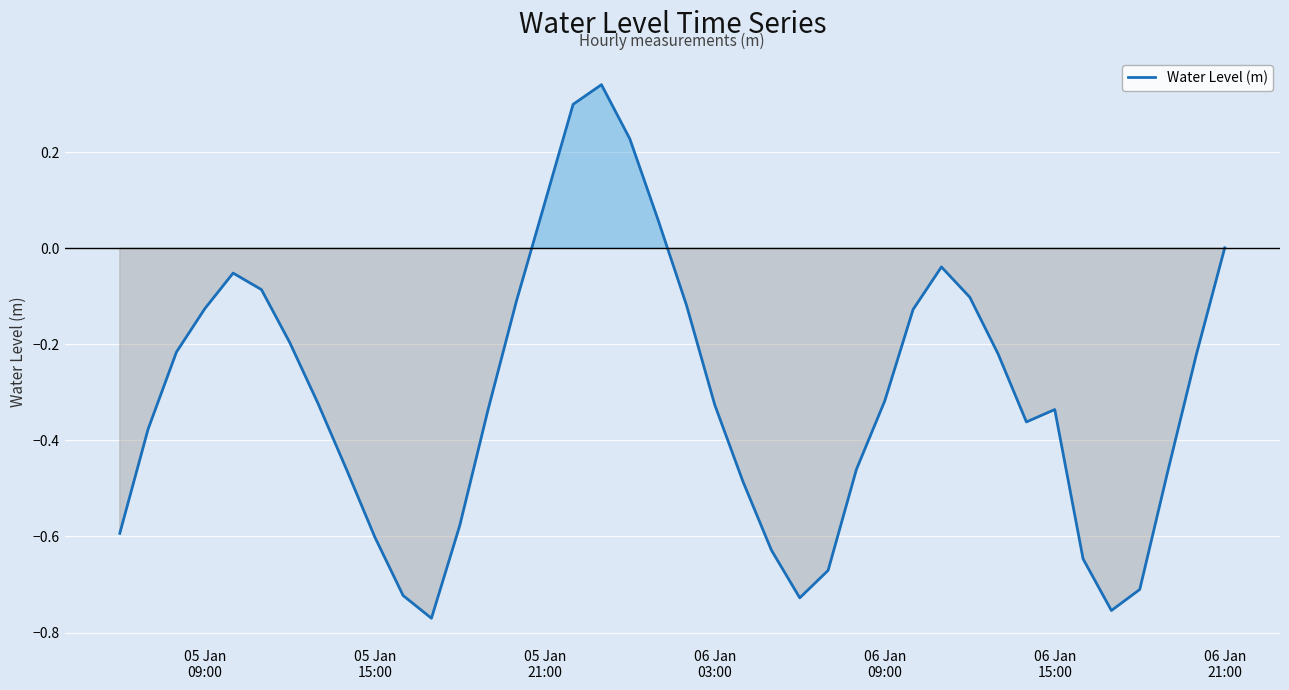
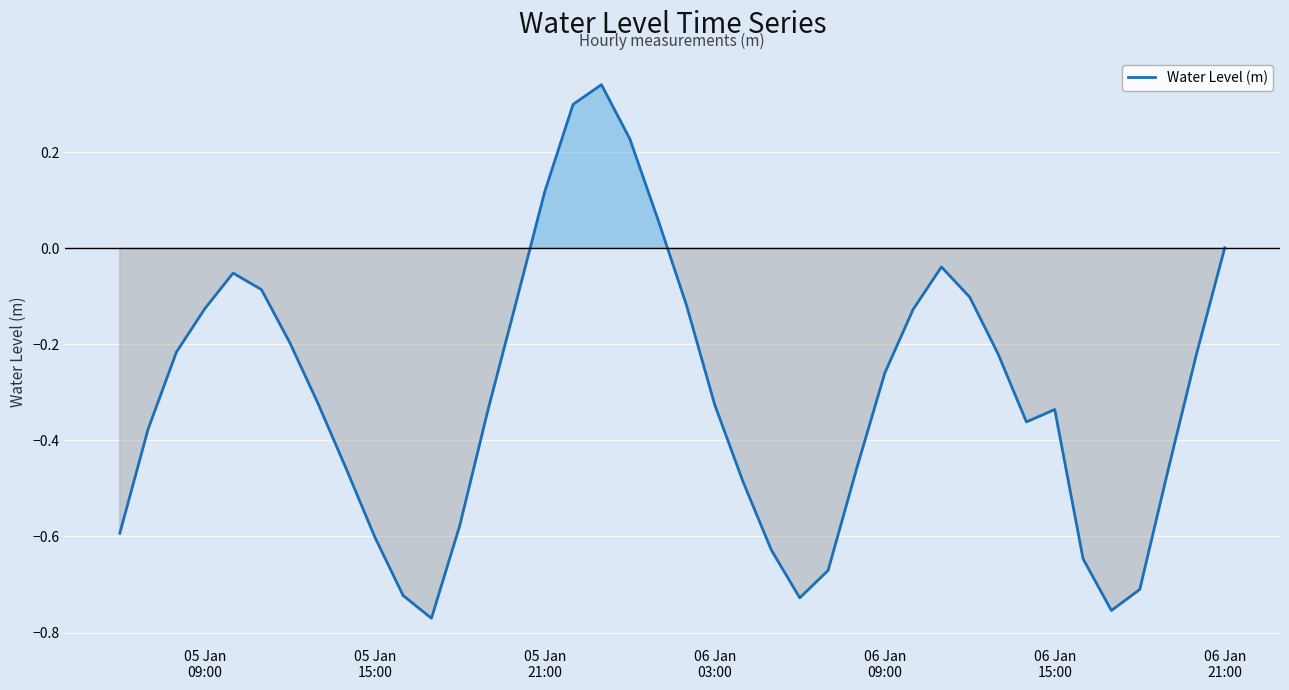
  {
    "05 Jan 09:00": -0.13,
    "05 Jan 15:00": -0.60,
-   "05 Jan 21:00": 0.09,
+   "05 Jan 21:00": 0.12,
    "06 Jan 03:00": -0.33,
-   "06 Jan 09:00": -0.32,
+   "06 Jan 09:00": -0.26,
    "06 Jan 15:00": -0.34,
    "06 Jan 21:00": 0.00
  }
